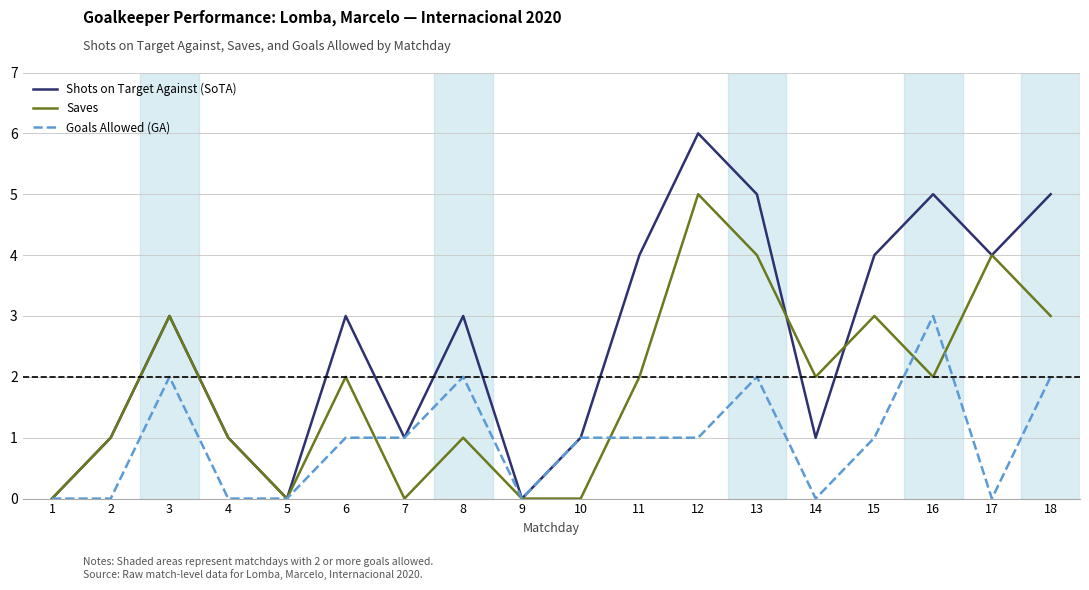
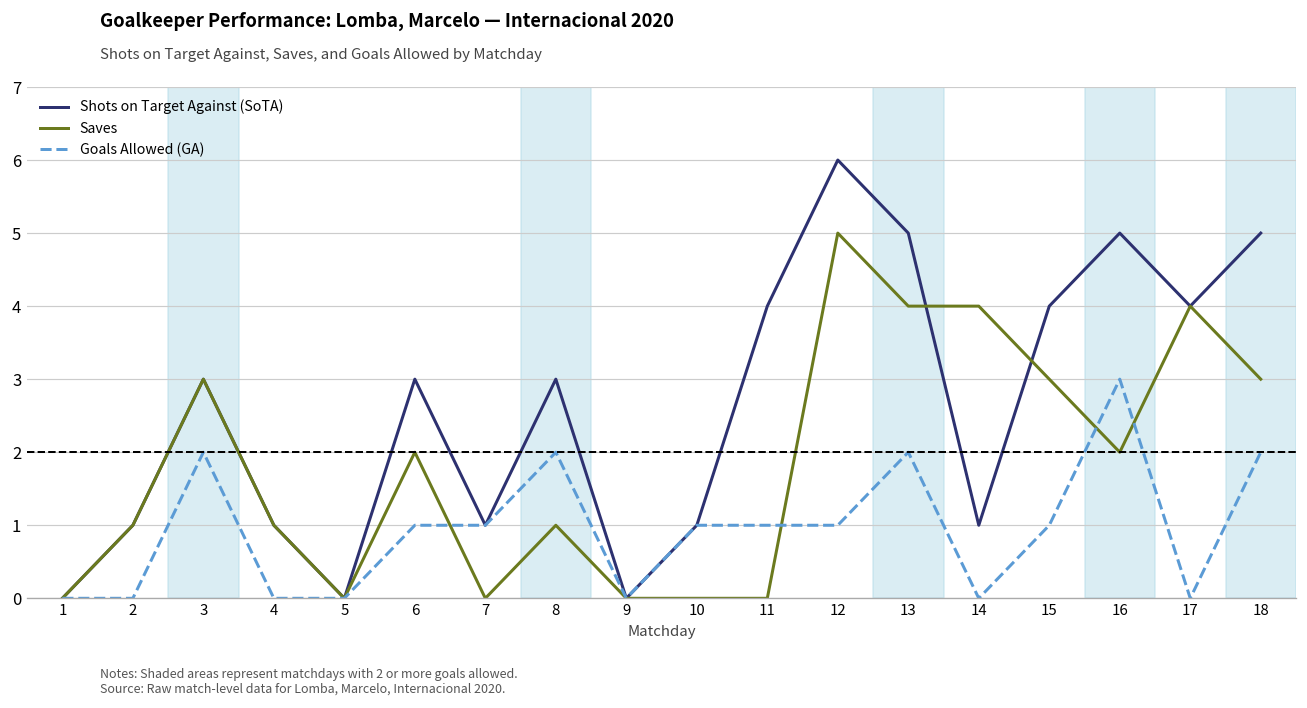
  {
    "Shots on Target Against (SoTA)": {
      "6": 3,
      "8": 3,
      "11": 4,
      "12": 6,
      "13": 5,
      "14": 1,
      "15": 4,
      "16": 5,
      "18": 5
    },
    "Saves": {
      "6": 2,
      "7": 0,
      "8": 1,
      "10": 0,
-     "11": 2,
+     "11": 0,
      "12": 5,
      "13": 4,
-     "14": 2,
+     "14": 4,
      "15": 3,
      "16": 2,
      "18": 3
    },
    "Goals Allowed (GA)": {
      "2": 0,
      "3": 2,
      "4": 0,
      "6": 1,
      "8": 2,
      "11": 1,
      "12": 1,
      "13": 2,
      "14": 0,
      "15": 1,
      "16": 3,
      "17": 0,
      "18": 2
    }
  }
